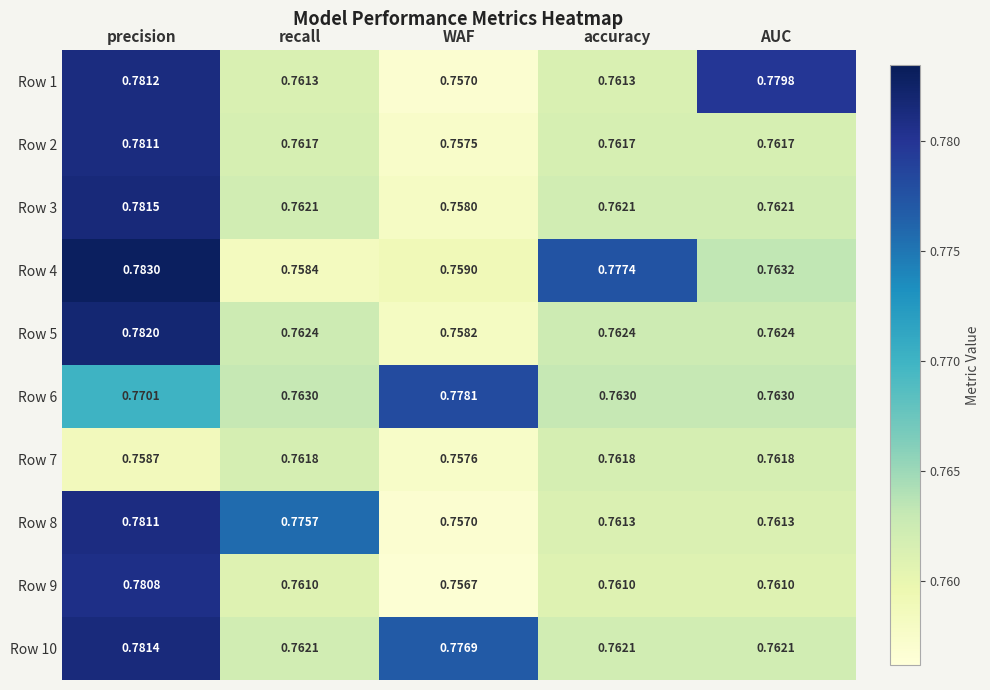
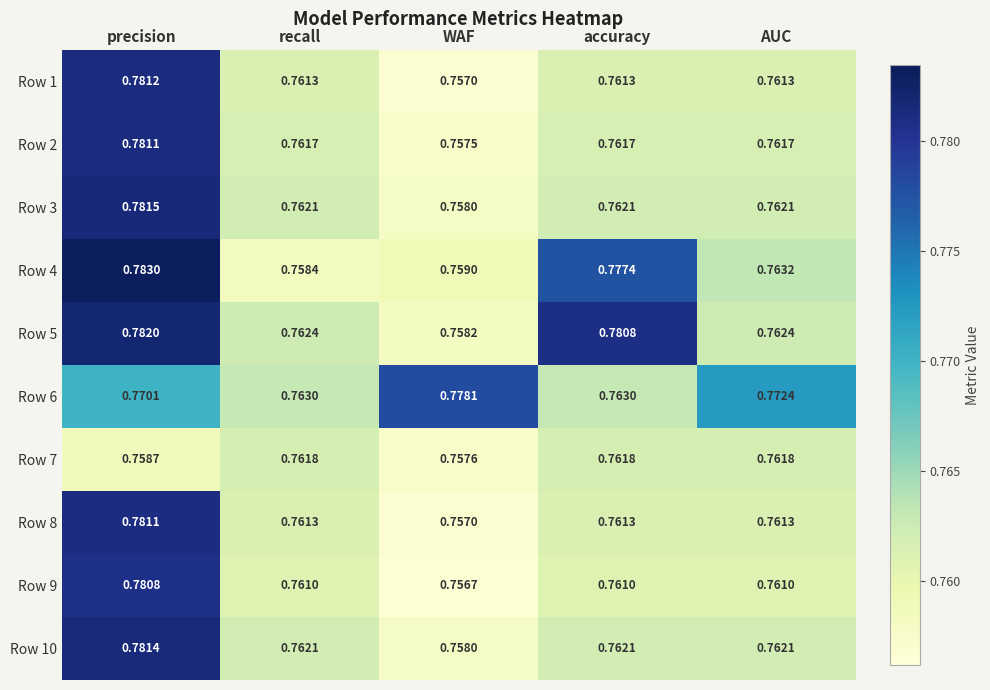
  {
    "Row 1": {
      "precision": 0.7812,
      "recall": 0.7613,
      "WAF": 0.7570,
      "accuracy": 0.7613,
-     "AUC": 0.7798
+     "AUC": 0.7613
    },
    "Row 2": {
      "precision": 0.7811,
      "recall": 0.7617,
      "WAF": 0.7575,
      "accuracy": 0.7617,
      "AUC": 0.7617
    },
    "Row 3": {
      "precision": 0.7815,
      "recall": 0.7621,
      "WAF": 0.7580,
      "accuracy": 0.7621,
      "AUC": 0.7621
    },
    "Row 4": {
      "precision": 0.7830,
      "recall": 0.7584,
      "WAF": 0.7590,
      "accuracy": 0.7774,
      "AUC": 0.7632
    },
    "Row 5": {
      "precision": 0.7820,
      "recall": 0.7624,
      "WAF": 0.7582,
-     "accuracy": 0.7624,
+     "accuracy": 0.7808,
      "AUC": 0.7624
    },
    "Row 6": {
      "precision": 0.7701,
      "recall": 0.7630,
      "WAF": 0.7781,
      "accuracy": 0.7630,
-     "AUC": 0.7630
+     "AUC": 0.7724
    },
    "Row 7": {
      "precision": 0.7587,
      "recall": 0.7618,
      "WAF": 0.7576,
      "accuracy": 0.7618,
      "AUC": 0.7618
    },
    "Row 8": {
      "precision": 0.7811,
-     "recall": 0.7757,
+     "recall": 0.7613,
      "WAF": 0.7570,
      "accuracy": 0.7613,
      "AUC": 0.7613
    },
    "Row 9": {
      "precision": 0.7808,
      "recall": 0.7610,
      "WAF": 0.7567,
      "accuracy": 0.7610,
      "AUC": 0.7610
    },
    "Row 10": {
      "precision": 0.7814,
      "recall": 0.7621,
-     "WAF": 0.7769,
+     "WAF": 0.7580,
      "accuracy": 0.7621,
      "AUC": 0.7621
    }
  }
